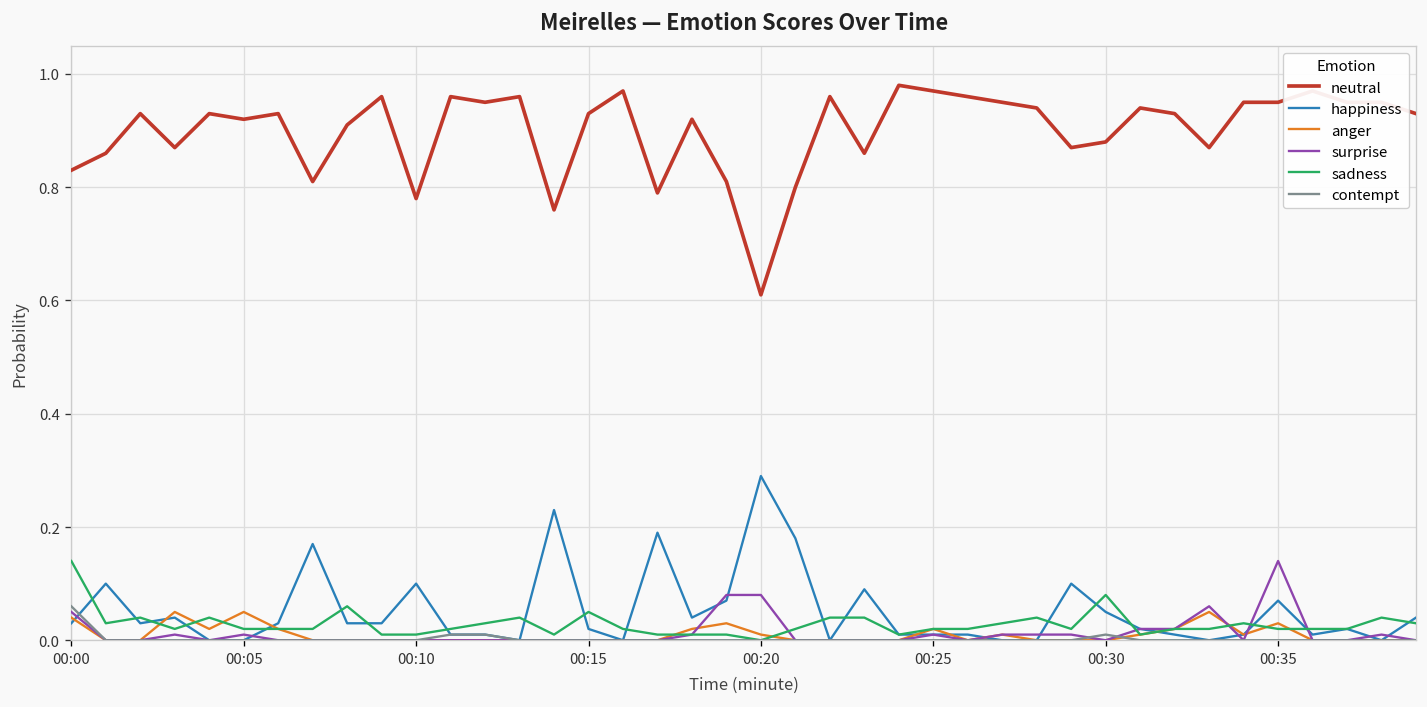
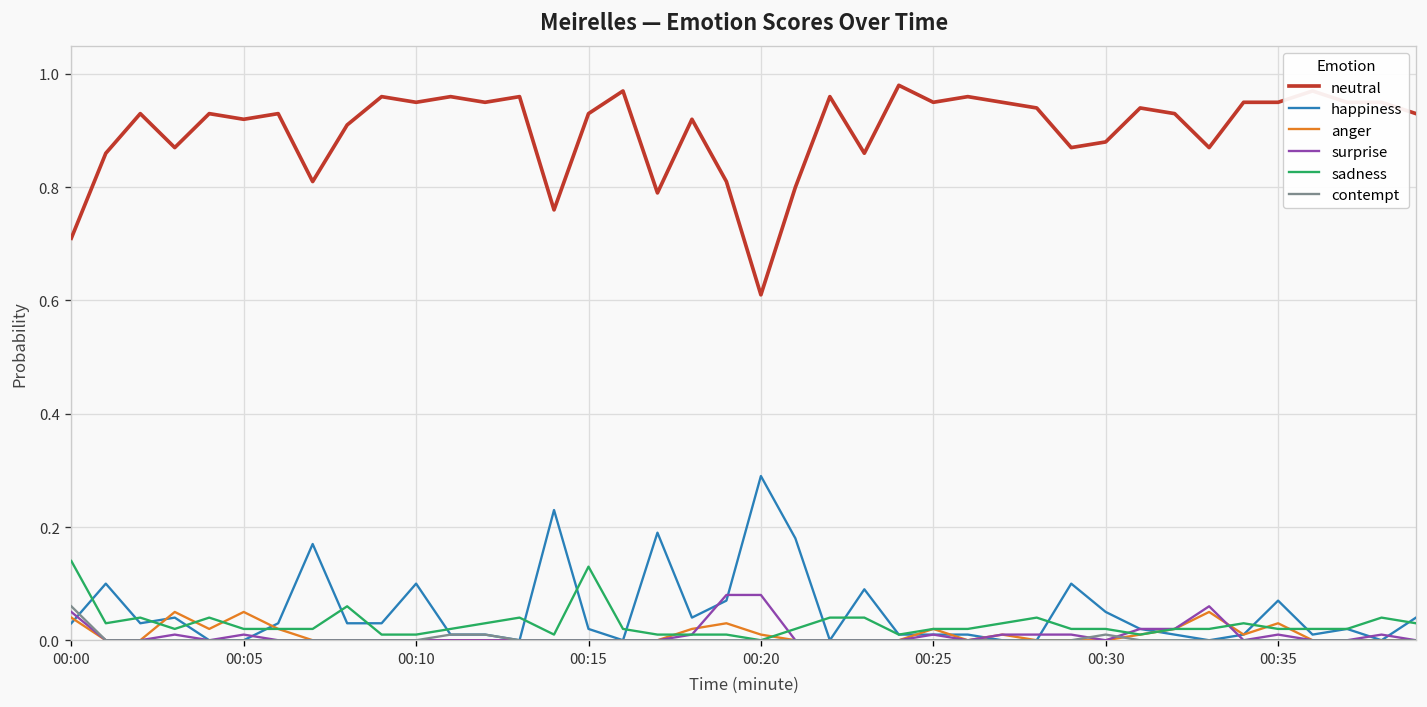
  {
    "neutral": {
-     "00:00": 0.83,
+     "00:00": 0.71,
      "00:05": 0.92,
-     "00:10": 0.78,
+     "00:10": 0.95,
      "00:15": 0.93,
      "00:20": 0.61,
-     "00:25": 0.97,
+     "00:25": 0.95,
      "00:30": 0.88,
      "00:35": 0.95
    },
    "happiness": {
      "00:00": 0.03,
      "00:10": 0.10,
      "00:15": 0.02,
      "00:20": 0.29,
      "00:30": 0.05,
      "00:35": 0.07
    },
    "anger": {
      "00:00": 0.04,
      "00:05": 0.05,
      "00:20": 0.01,
      "00:35": 0.03
    },
    "surprise": {
      "00:00": 0.05,
      "00:05": 0.01,
      "00:20": 0.08,
-     "00:35": 0.14
+     "00:35": 0.01
    },
    "sadness": {
      "00:00": 0.14,
      "00:05": 0.02,
      "00:10": 0.01,
-     "00:15": 0.05,
-     "00:30": 0.08,
+     "00:15": 0.13,
+     "00:30": 0.02,
      "00:35": 0.02
    },
    "contempt": {
      "00:00": 0.06,
      "00:25": 0.00,
      "00:30": 0.01,
      "00:35": 0.00
    }
  }
